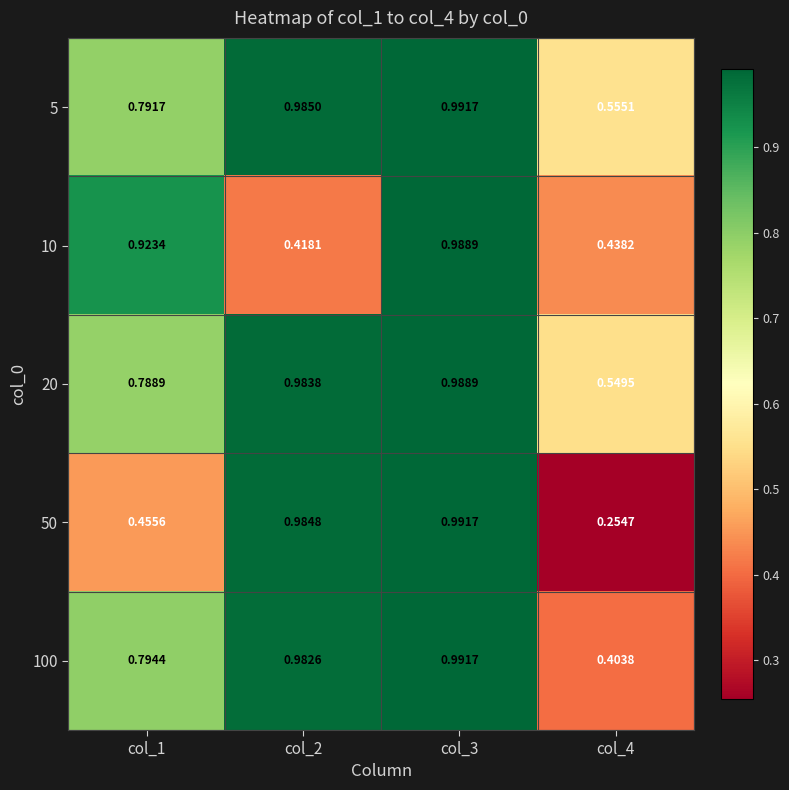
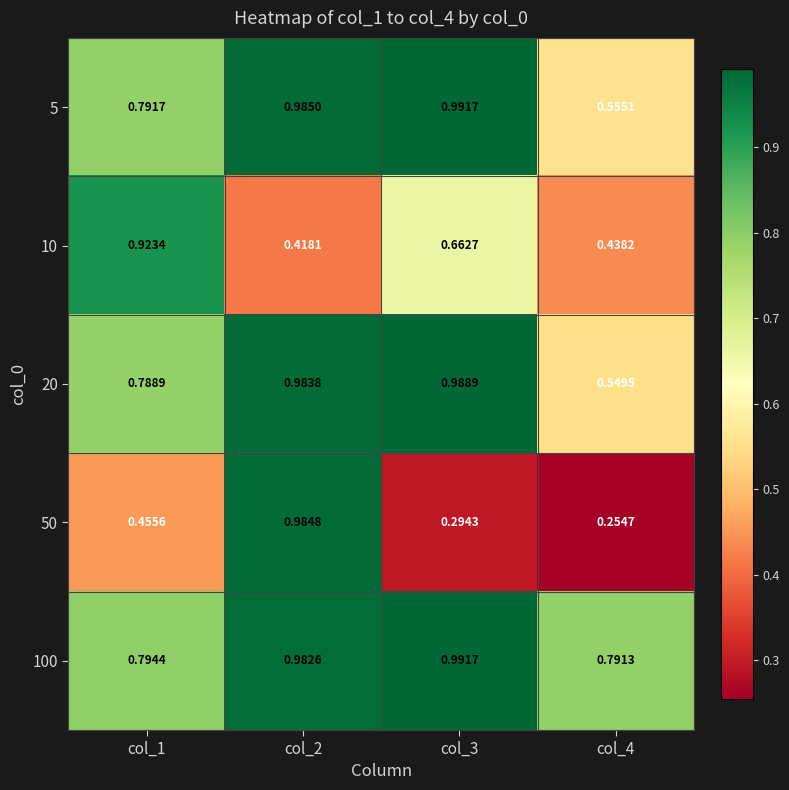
  {
    "5": {
      "col_1": 0.7917,
      "col_2": 0.9850,
      "col_3": 0.9917,
      "col_4": 0.5551
    },
    "10": {
      "col_1": 0.9234,
      "col_2": 0.4181,
-     "col_3": 0.9889,
+     "col_3": 0.6627,
      "col_4": 0.4382
    },
    "20": {
      "col_1": 0.7889,
      "col_2": 0.9838,
      "col_3": 0.9889,
      "col_4": 0.5495
    },
    "50": {
      "col_1": 0.4556,
      "col_2": 0.9848,
-     "col_3": 0.9917,
+     "col_3": 0.2943,
      "col_4": 0.2547
    },
    "100": {
      "col_1": 0.7944,
      "col_2": 0.9826,
      "col_3": 0.9917,
-     "col_4": 0.4038
+     "col_4": 0.7913
    }
  }
